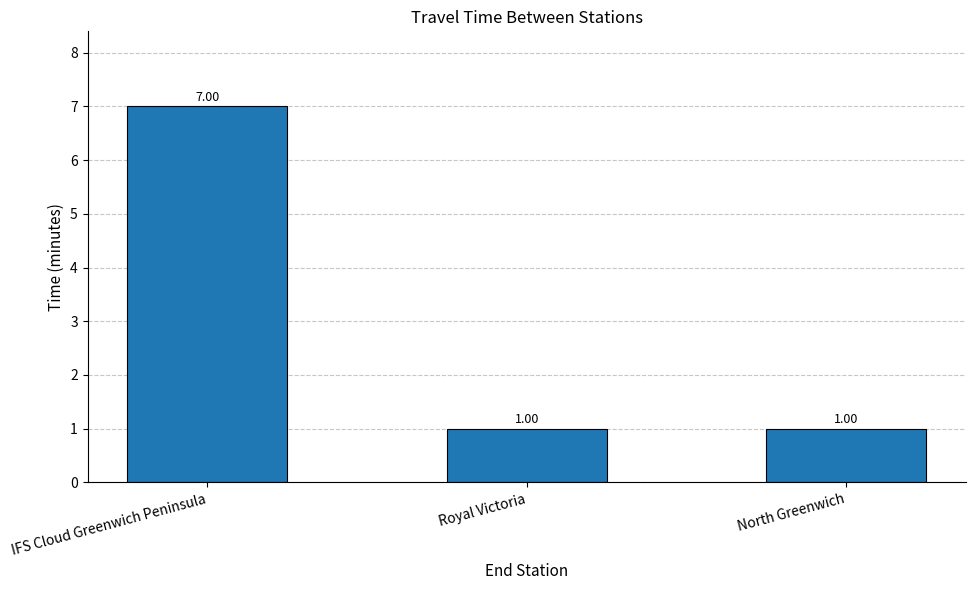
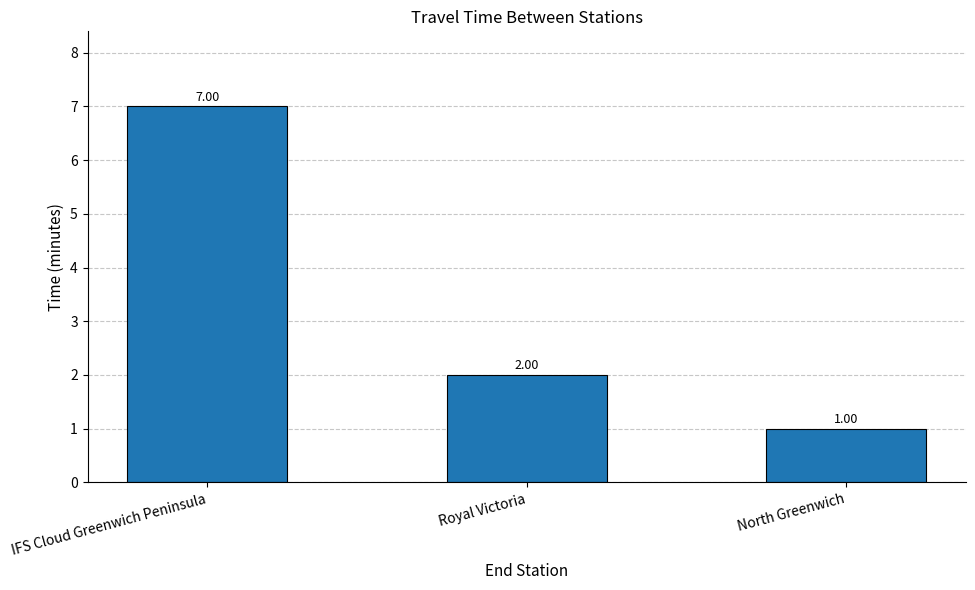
  {
    "IFS Cloud Greenwich Peninsula": 7.00,
-   "Royal Victoria": 1.00,
+   "Royal Victoria": 2.00,
    "North Greenwich": 1.00
  }
